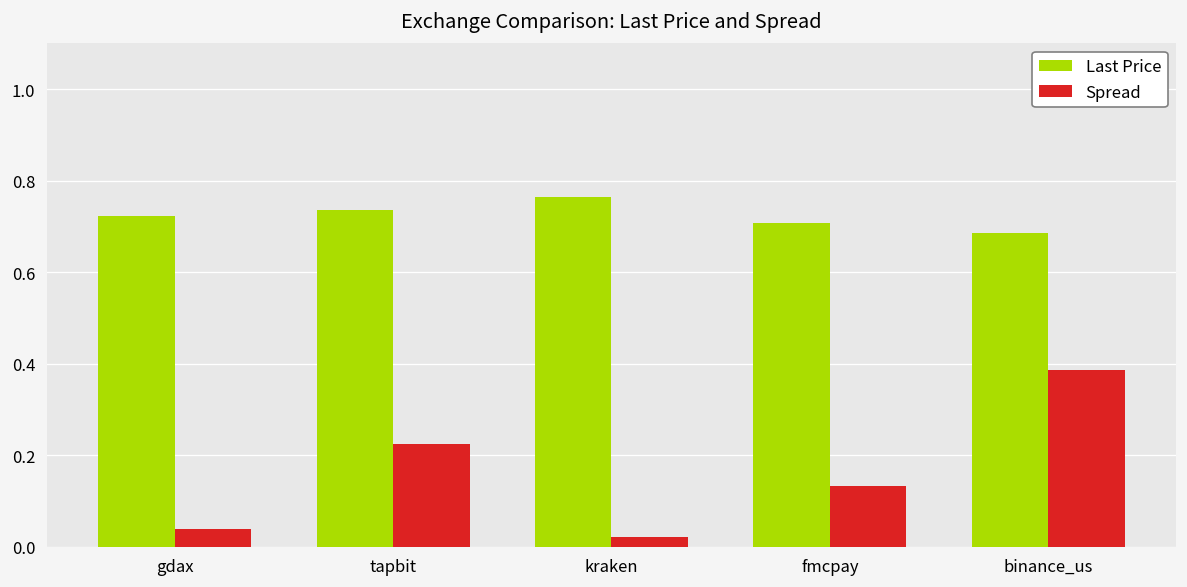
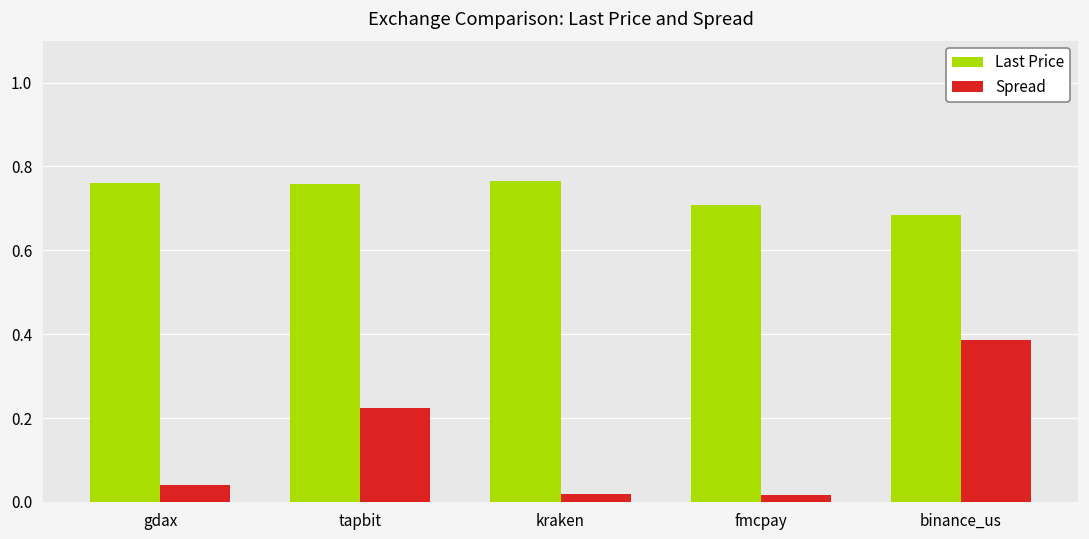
  {
    "Last Price": {
-     "gdax": 0.72,
-     "tapbit": 0.74,
+     "gdax": 0.76,
+     "tapbit": 0.76,
      "kraken": 0.76,
      "fmcpay": 0.71,
      "binance_us": 0.68
    },
    "Spread": {
      "gdax": 0.04,
      "tapbit": 0.22,
      "kraken": 0.02,
-     "fmcpay": 0.13,
+     "fmcpay": 0.02,
      "binance_us": 0.39
    }
  }
